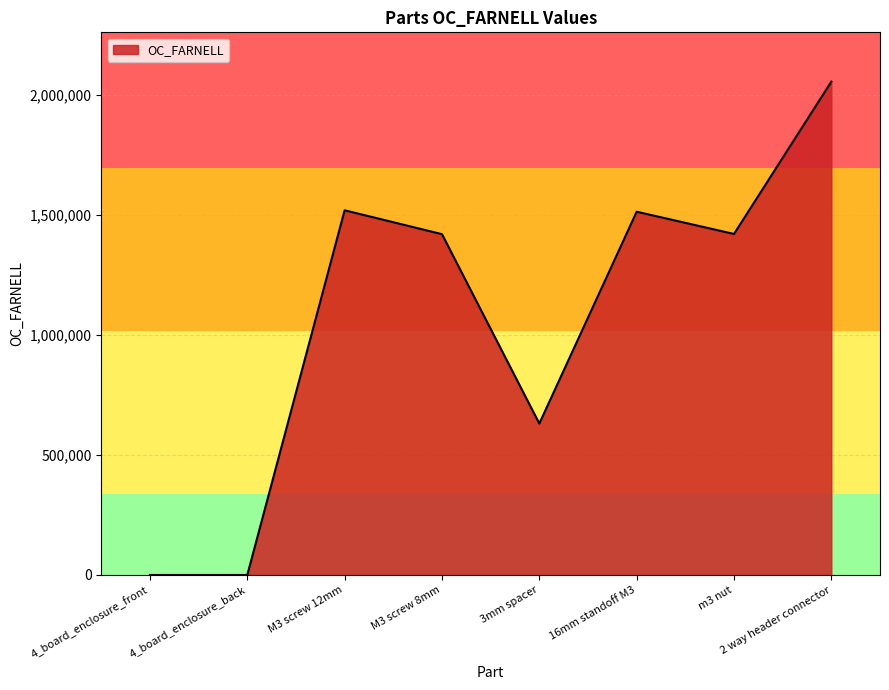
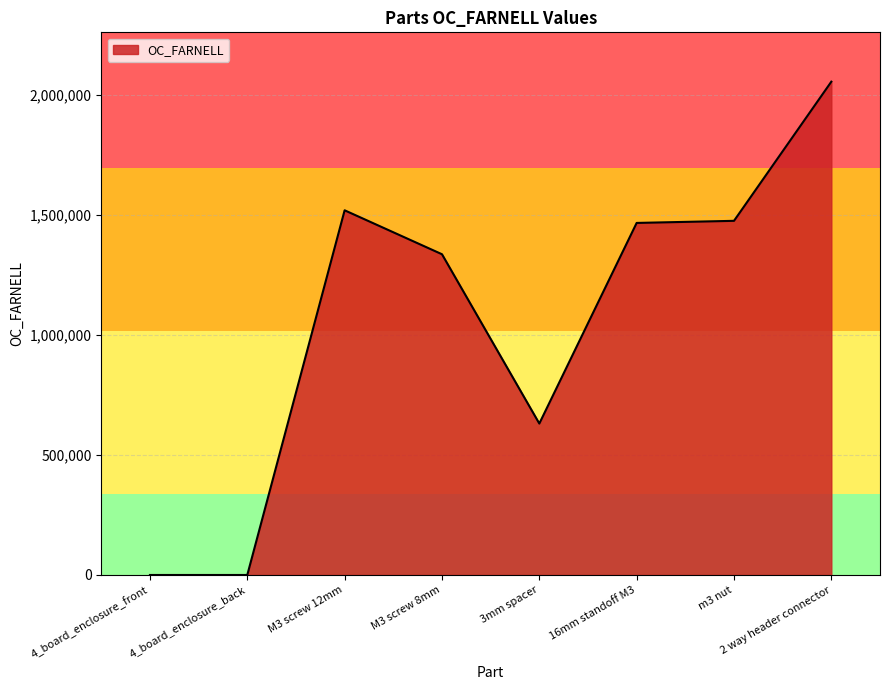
  {
    "4_board_enclosure_front": "0",
    "4_board_enclosure_back": "0",
    "M3 screw 12mm": "1,520,000",
-   "M3 screw 8mm": "1,420,000",
+   "M3 screw 8mm": "1,340,000",
    "3mm spacer": "630,000",
-   "16mm standoff M3": "1,510,000",
-   "m3 nut": "1,420,000",
+   "16mm standoff M3": "1,470,000",
+   "m3 nut": "1,480,000",
    "2 way header connector": "2,060,000"
  }
